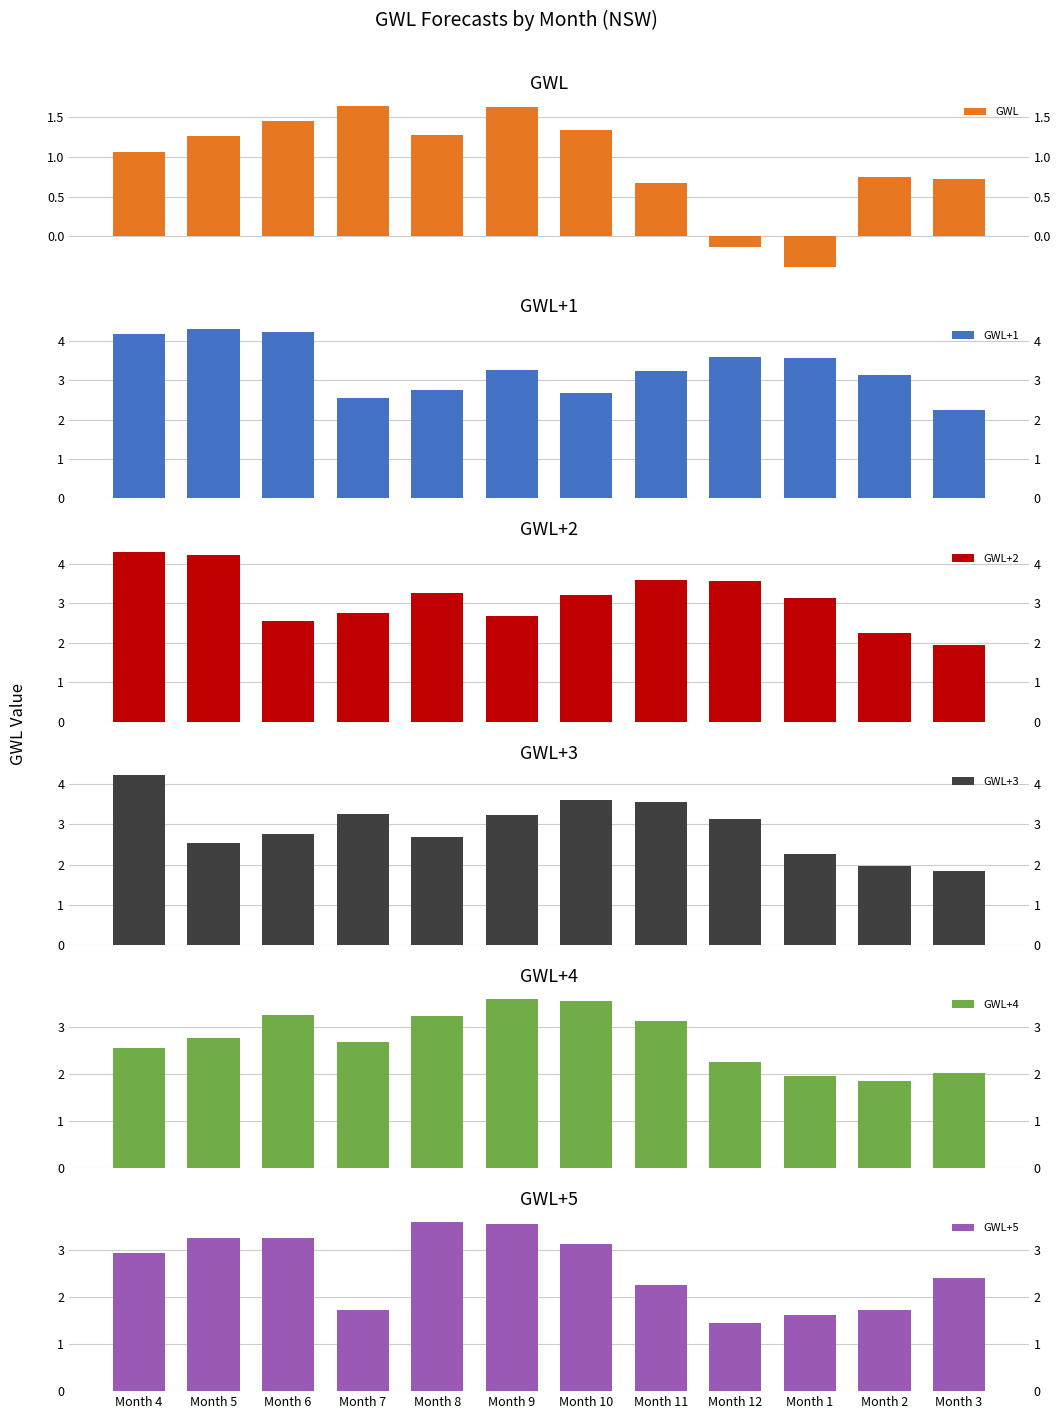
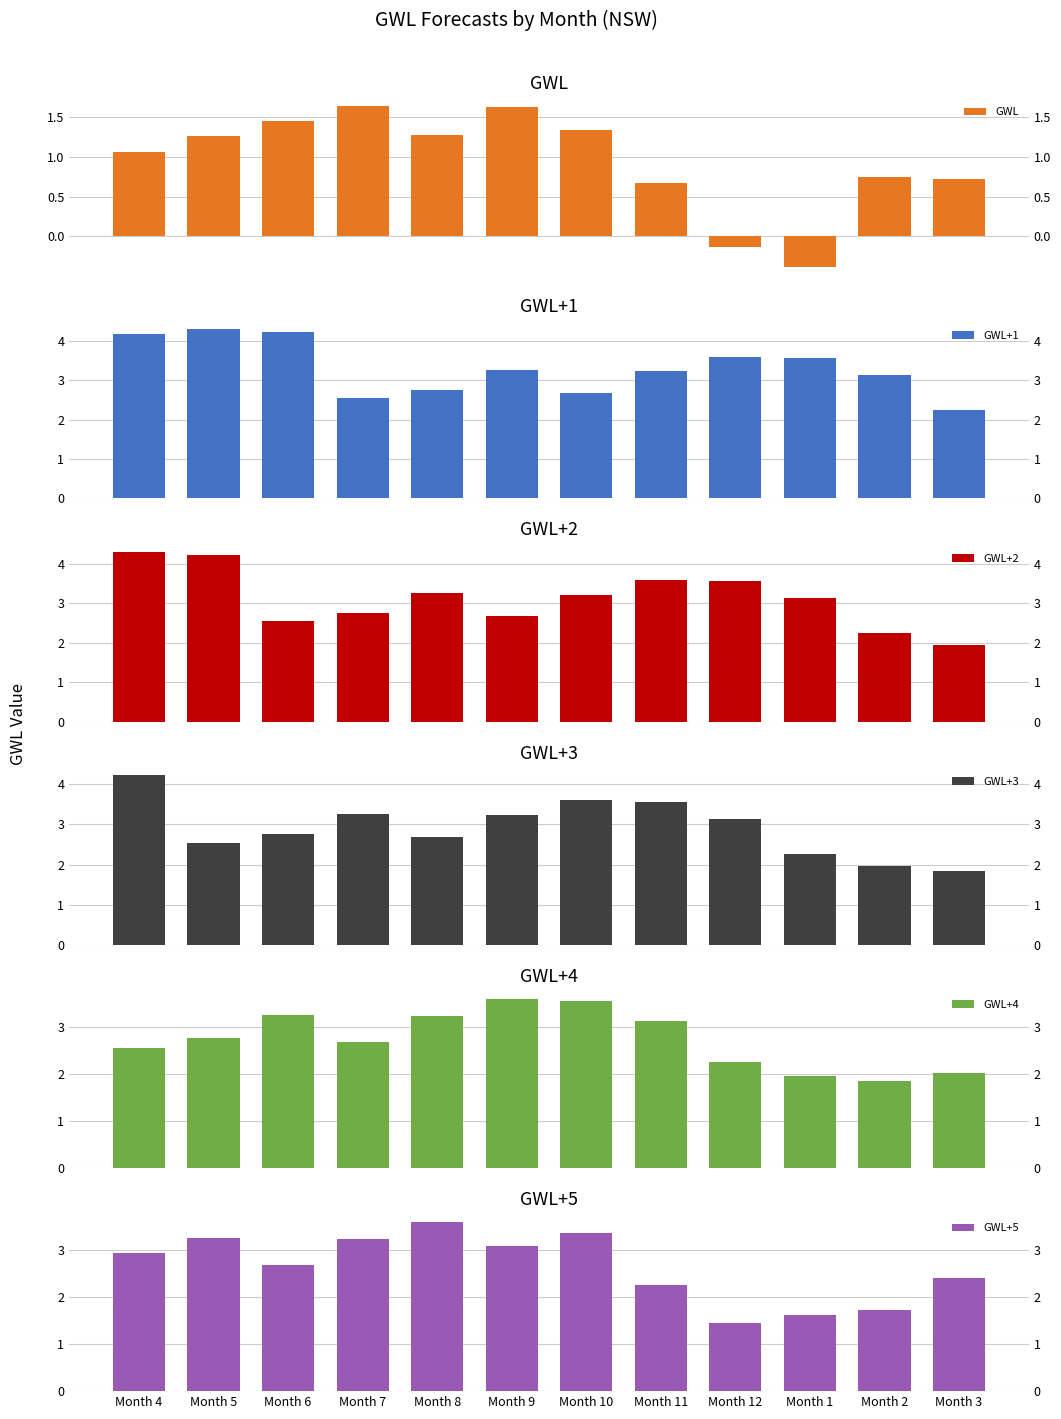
  {
    "GWL+5": {
      "Month 4": 2.9,
      "Month 5": 3.3,
-     "Month 6": 3.3,
-     "Month 7": 1.7,
+     "Month 6": 2.7,
+     "Month 7": 3.2,
      "Month 8": 3.6,
-     "Month 9": 3.6,
-     "Month 10": 3.1,
+     "Month 9": 3.1,
+     "Month 10": 3.4,
      "Month 11": 2.3,
      "Month 12": 1.4,
      "Month 1": 1.6,
      "Month 2": 1.7,
      "Month 3": 2.4
    }
  }
